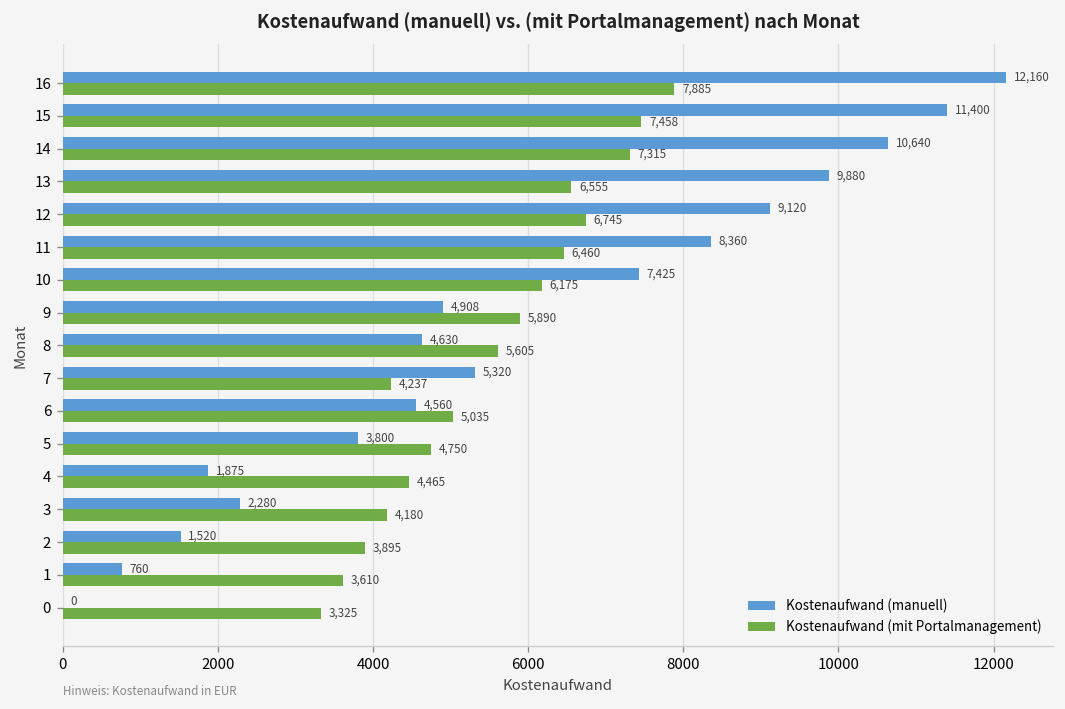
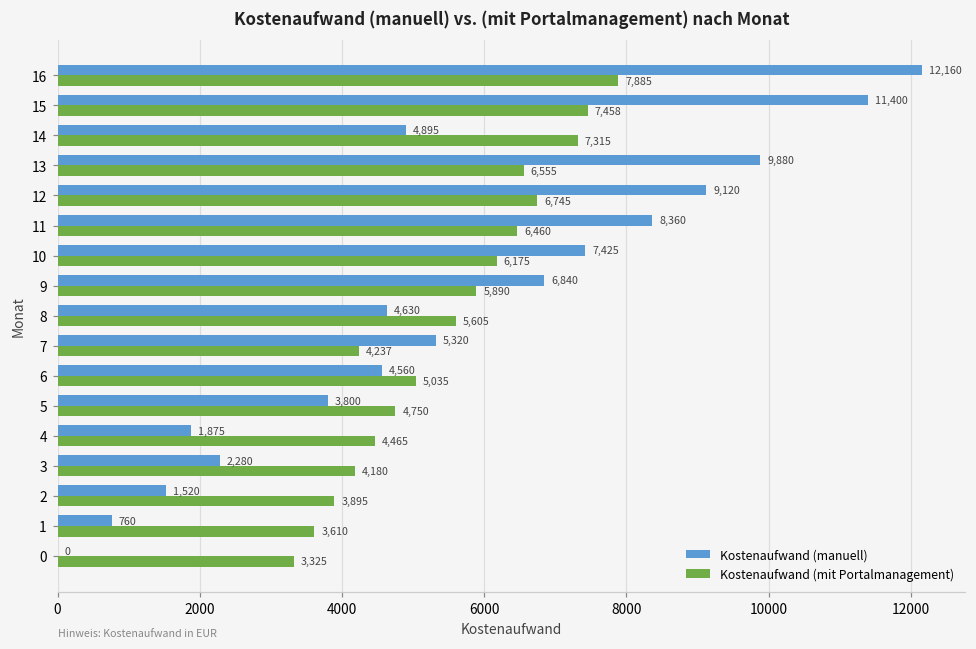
  {
    "Kostenaufwand (manuell)": {
      "16": "12,160",
      "15": "11,400",
-     "14": "10,640",
+     "14": "4,895",
      "13": "9,880",
      "12": "9,120",
      "11": "8,360",
      "10": "7,425",
-     "9": "4,908",
+     "9": "6,840",
      "8": "4,630",
      "7": "5,320",
      "6": "4,560",
      "5": "3,800",
      "4": "1,875",
      "3": "2,280",
      "2": "1,520",
      "1": "760",
      "0": "0"
    },
    "Kostenaufwand (mit Portalmanagement)": {
      "16": "7,885",
      "15": "7,458",
      "14": "7,315",
      "13": "6,555",
      "12": "6,745",
      "11": "6,460",
      "10": "6,175",
      "9": "5,890",
      "8": "5,605",
      "7": "4,237",
      "6": "5,035",
      "5": "4,750",
      "4": "4,465",
      "3": "4,180",
      "2": "3,895",
      "1": "3,610",
      "0": "3,325"
    }
  }
